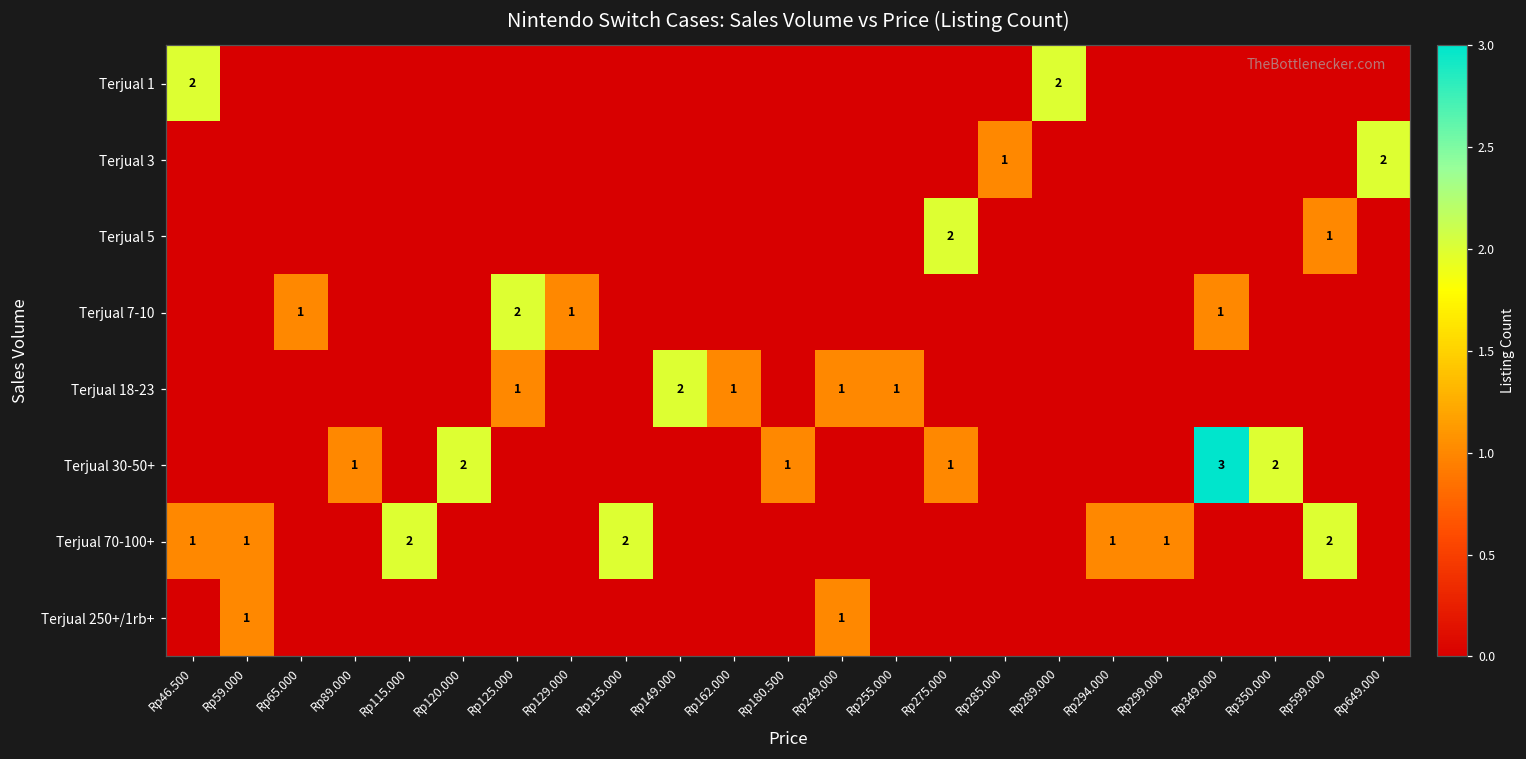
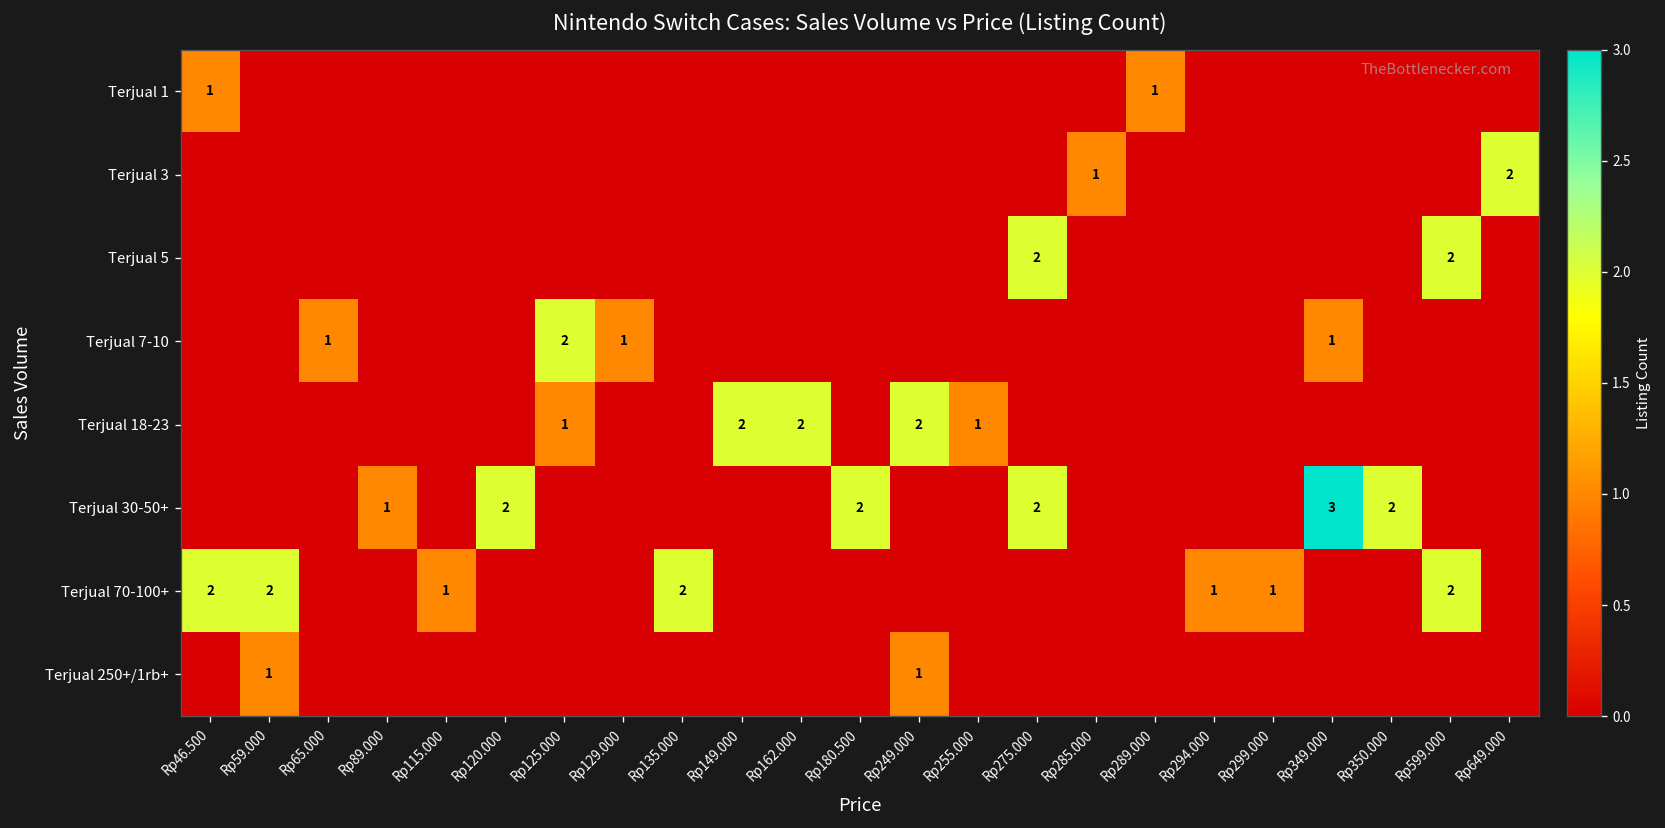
  {
    "Terjual 1": {
-     "Rp46.500": 2,
-     "Rp289.000": 2
+     "Rp46.500": 1,
+     "Rp289.000": 1
    },
    "Terjual 3": {
      "Rp285.000": 1,
      "Rp649.000": 2
    },
    "Terjual 5": {
      "Rp275.000": 2,
-     "Rp599.000": 1
+     "Rp599.000": 2
    },
    "Terjual 7-10": {
      "Rp65.000": 1,
      "Rp125.000": 2,
      "Rp129.000": 1,
      "Rp349.000": 1
    },
    "Terjual 18-23": {
      "Rp125.000": 1,
      "Rp149.000": 2,
-     "Rp162.000": 1,
-     "Rp249.000": 1,
+     "Rp162.000": 2,
+     "Rp249.000": 2,
      "Rp255.000": 1
    },
    "Terjual 30-50+": {
      "Rp89.000": 1,
      "Rp120.000": 2,
-     "Rp180.500": 1,
-     "Rp275.000": 1,
+     "Rp180.500": 2,
+     "Rp275.000": 2,
      "Rp349.000": 3,
      "Rp350.000": 2
    },
    "Terjual 70-100+": {
-     "Rp46.500": 1,
-     "Rp59.000": 1,
-     "Rp115.000": 2,
+     "Rp46.500": 2,
+     "Rp59.000": 2,
+     "Rp115.000": 1,
      "Rp135.000": 2,
      "Rp294.000": 1,
      "Rp299.000": 1,
      "Rp599.000": 2
    },
    "Terjual 250+/1rb+": {
      "Rp59.000": 1,
      "Rp249.000": 1
    }
  }
